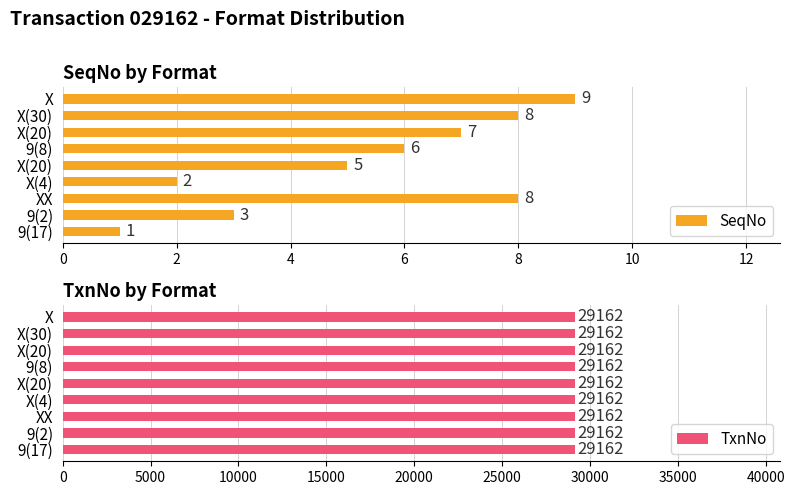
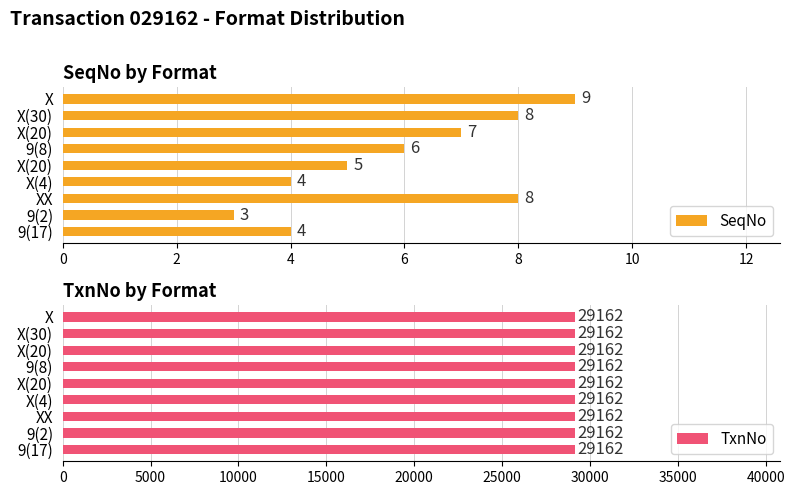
  {
    "SeqNo by Format": {
      "X": 9,
      "X(30)": 8,
      "9(8)": 6,
-     "X(4)": 2,
+     "X(4)": 4,
      "XX": 8,
      "9(2)": 3,
-     "9(17)": 1
+     "9(17)": 4
    },
    "TxnNo by Format": {
      "X": 29162,
      "X(30)": 29162,
      "9(8)": 29162,
      "X(4)": 29162,
      "XX": 29162,
      "9(2)": 29162,
      "9(17)": 29162
    }
  }
